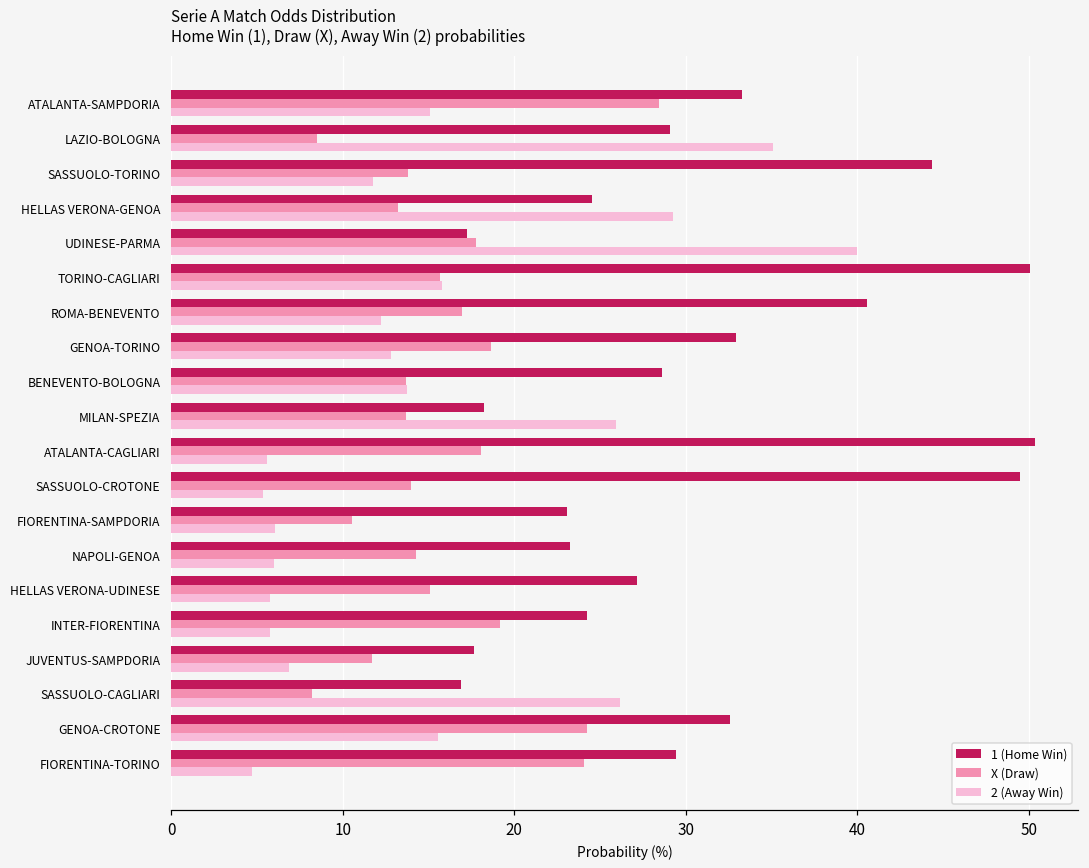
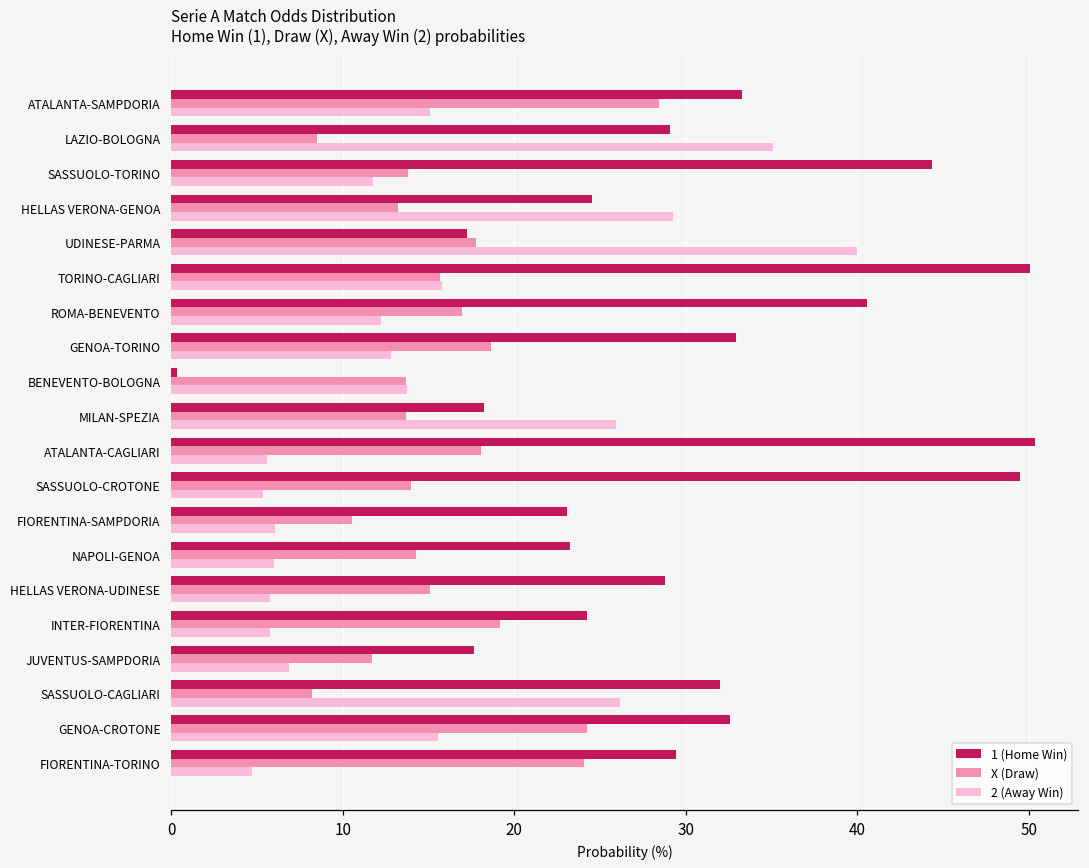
  {
    "1 (Home Win)": {
      "ATALANTA-SAMPDORIA": 33.3,
      "LAZIO-BOLOGNA": 29.1,
      "SASSUOLO-TORINO": 44.4,
      "HELLAS VERONA-GENOA": 24.5,
      "UDINESE-PARMA": 17.2,
      "TORINO-CAGLIARI": 50.1,
      "ROMA-BENEVENTO": 40.6,
      "GENOA-TORINO": 32.9,
-     "BENEVENTO-BOLOGNA": 28.6,
+     "BENEVENTO-BOLOGNA": 0.4,
      "MILAN-SPEZIA": 18.2,
      "ATALANTA-CAGLIARI": 50.4,
      "SASSUOLO-CROTONE": 49.5,
      "FIORENTINA-SAMPDORIA": 23.1,
      "NAPOLI-GENOA": 23.3,
-     "HELLAS VERONA-UDINESE": 27.2,
+     "HELLAS VERONA-UDINESE": 28.8,
      "INTER-FIORENTINA": 24.2,
      "JUVENTUS-SAMPDORIA": 17.7,
-     "SASSUOLO-CAGLIARI": 16.9,
+     "SASSUOLO-CAGLIARI": 32.0,
      "GENOA-CROTONE": 32.6,
      "FIORENTINA-TORINO": 29.5
    }
  }
